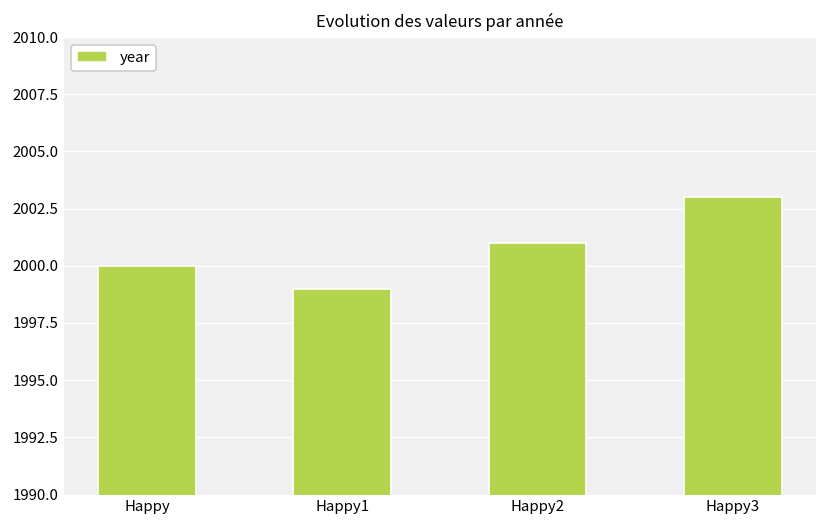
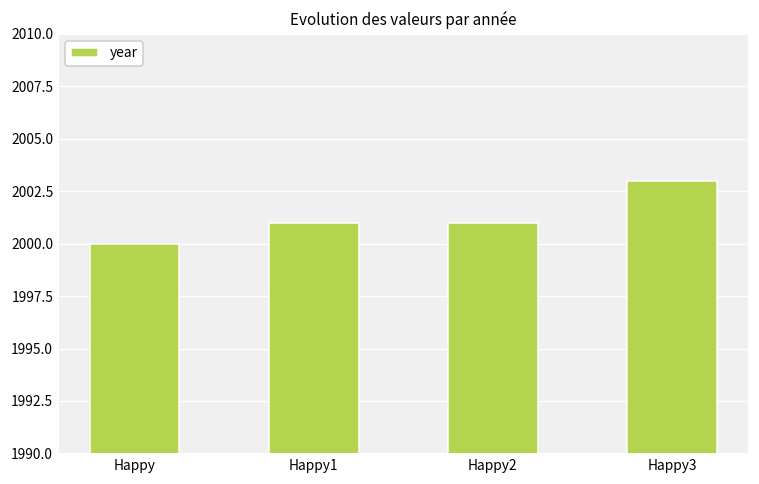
  {
    "Happy": 2000,
-   "Happy1": 1999,
+   "Happy1": 2001,
    "Happy2": 2001,
    "Happy3": 2003
  }
